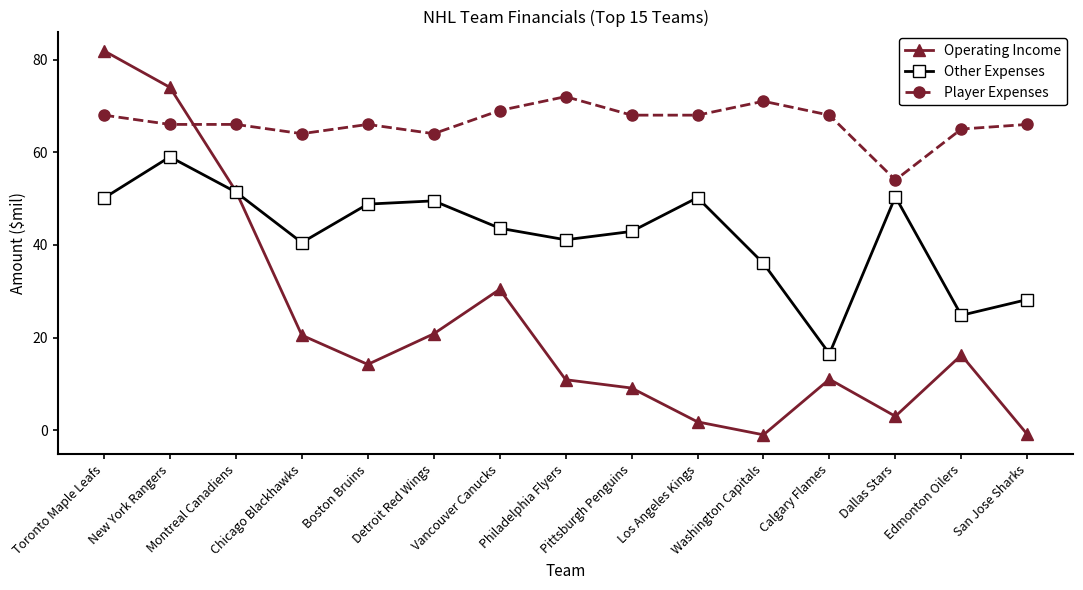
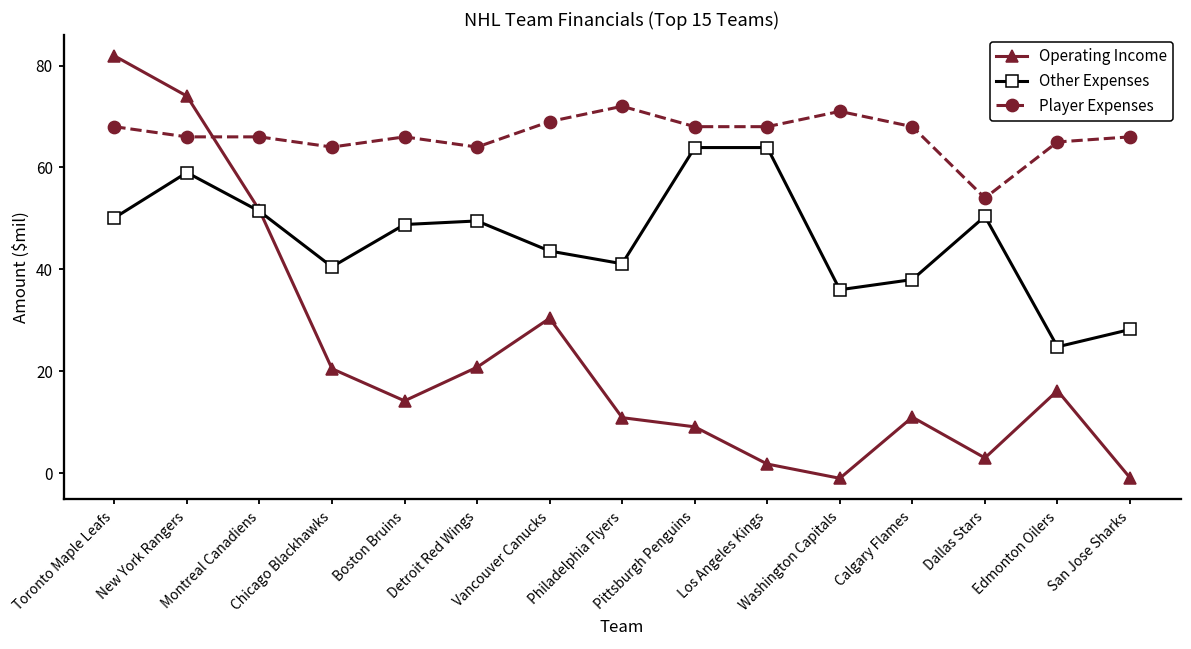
  {
    "Other Expenses": {
      "Toronto Maple Leafs": 50,
      "New York Rangers": 59,
      "Chicago Blackhawks": 41,
      "Boston Bruins": 49,
      "Detroit Red Wings": 50,
      "Vancouver Canucks": 44,
      "Philadelphia Flyers": 41,
-     "Pittsburgh Penguins": 43,
-     "Los Angeles Kings": 50,
+     "Pittsburgh Penguins": 64,
+     "Los Angeles Kings": 64,
      "Washington Capitals": 36,
-     "Calgary Flames": 17,
+     "Calgary Flames": 38,
      "Dallas Stars": 50,
      "Edmonton Oilers": 25,
      "San Jose Sharks": 28
    }
  }
